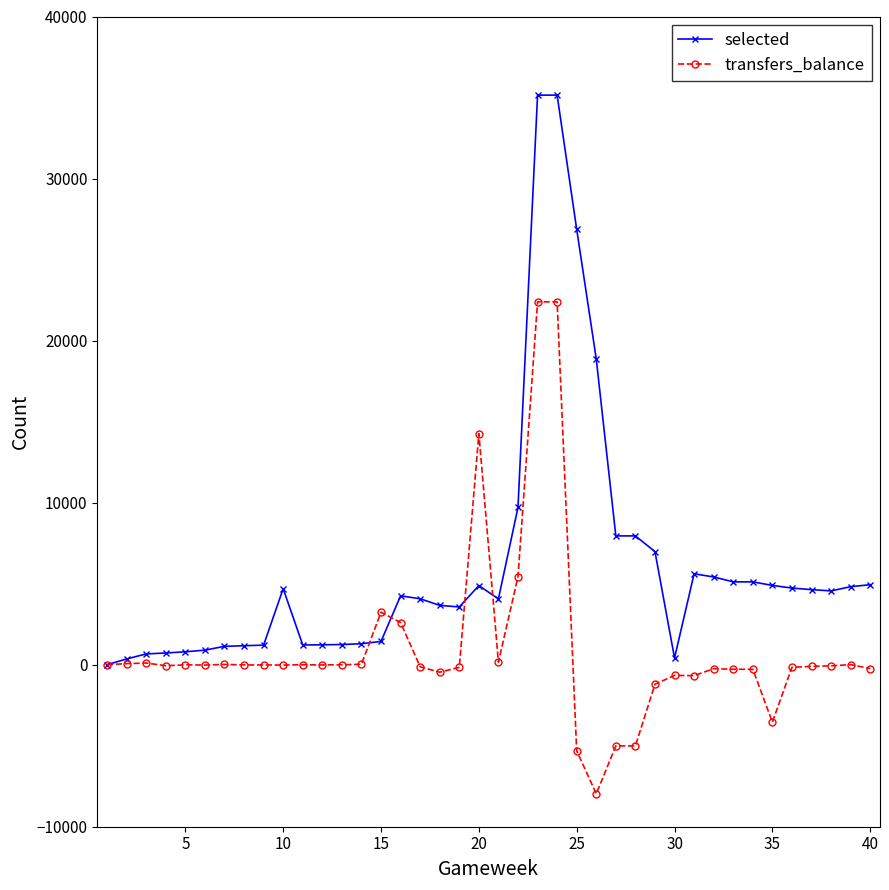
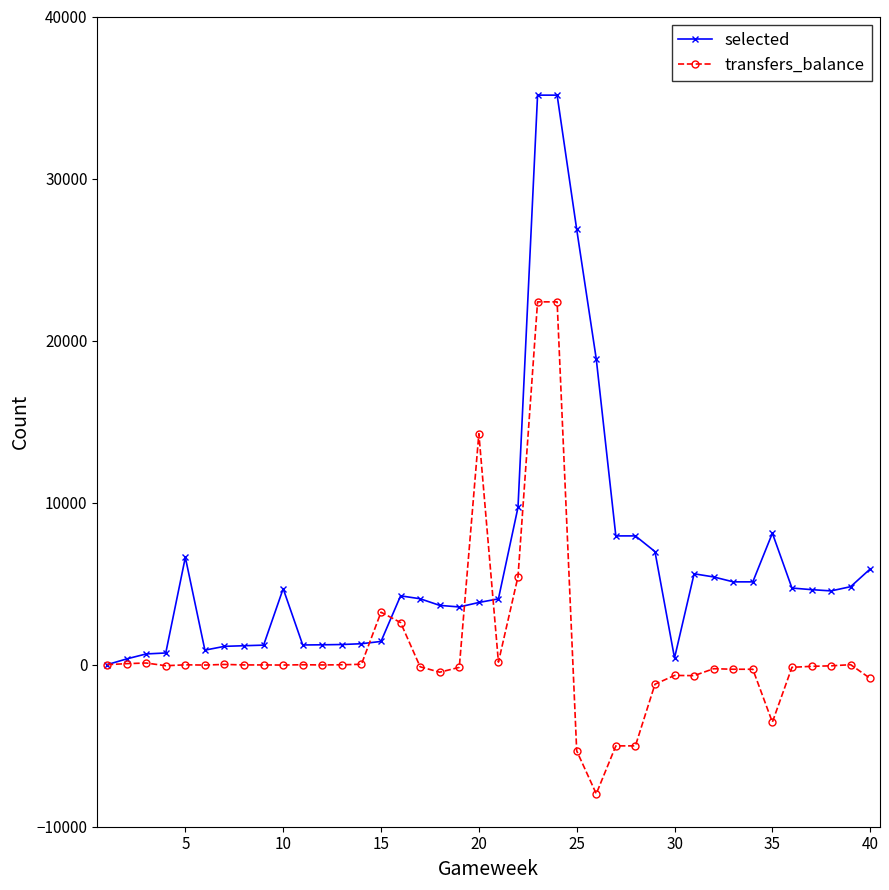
  {
    "selected": {
-     "5": 800,
+     "5": 6600,
      "10": 4700,
      "15": 1400,
-     "20": 4900,
+     "20": 3800,
      "25": 26900,
      "30": 400,
-     "35": 4900,
-     "40": 4900
+     "35": 8100,
+     "40": 5900
    },
    "transfers_balance": {
      "5": 0,
      "10": 0,
      "15": 3200,
      "20": 14300,
      "25": -5300,
      "30": -700,
      "35": -3500,
-     "40": -200
+     "40": -800
    }
  }
